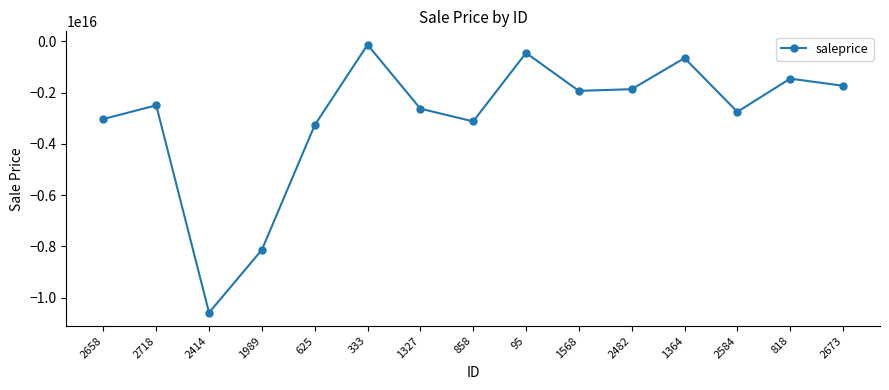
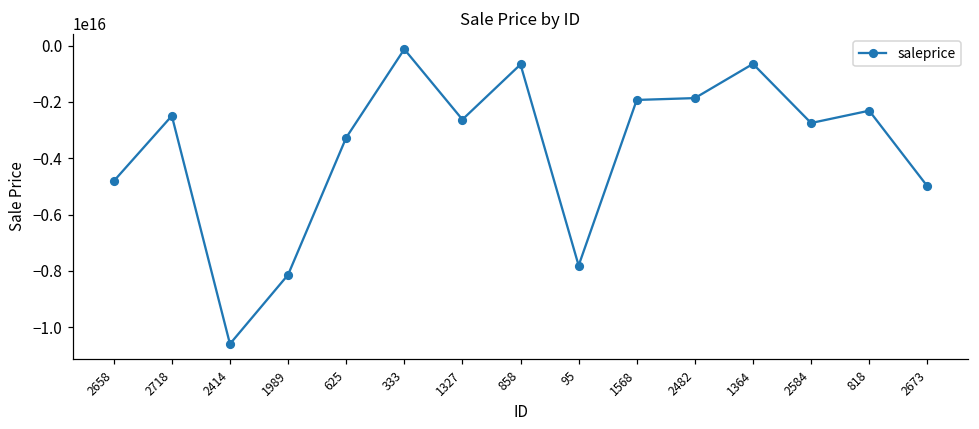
  {
-   "2658": -3000000000000000,
+   "2658": -4800000000000000,
    "2718": -2500000000000000,
    "2414": -10600000000000000,
    "1989": -8100000000000000,
    "625": -3300000000000000,
    "333": -100000000000000,
    "1327": -2600000000000000,
-   "858": -3100000000000000,
-   "95": -400000000000000,
+   "858": -700000000000000,
+   "95": -7800000000000000,
    "1568": -1900000000000000,
    "2482": -1900000000000000,
    "1364": -700000000000000,
    "2584": -2700000000000000,
-   "818": -1500000000000000,
-   "2673": -1700000000000000
+   "818": -2300000000000000,
+   "2673": -5000000000000000
  }
